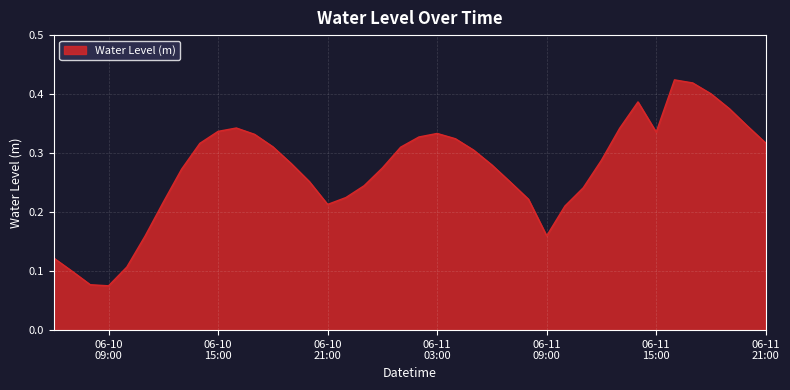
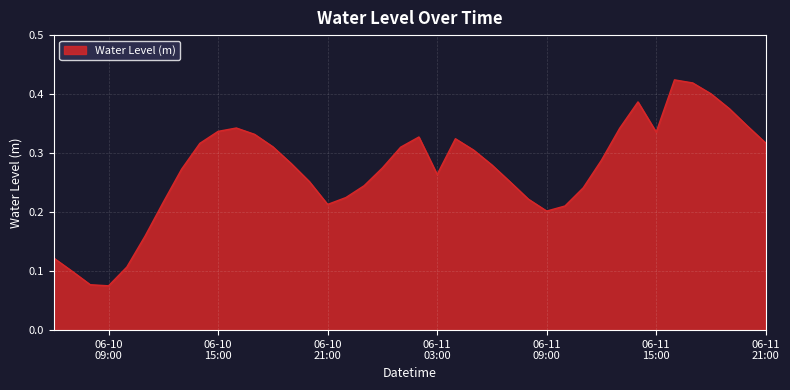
  {
    "06-10 09:00": 0.08,
    "06-10 15:00": 0.34,
    "06-10 21:00": 0.21,
-   "06-11 03:00": 0.33,
-   "06-11 09:00": 0.16,
+   "06-11 03:00": 0.26,
+   "06-11 09:00": 0.20,
    "06-11 15:00": 0.34,
    "06-11 21:00": 0.32
  }
